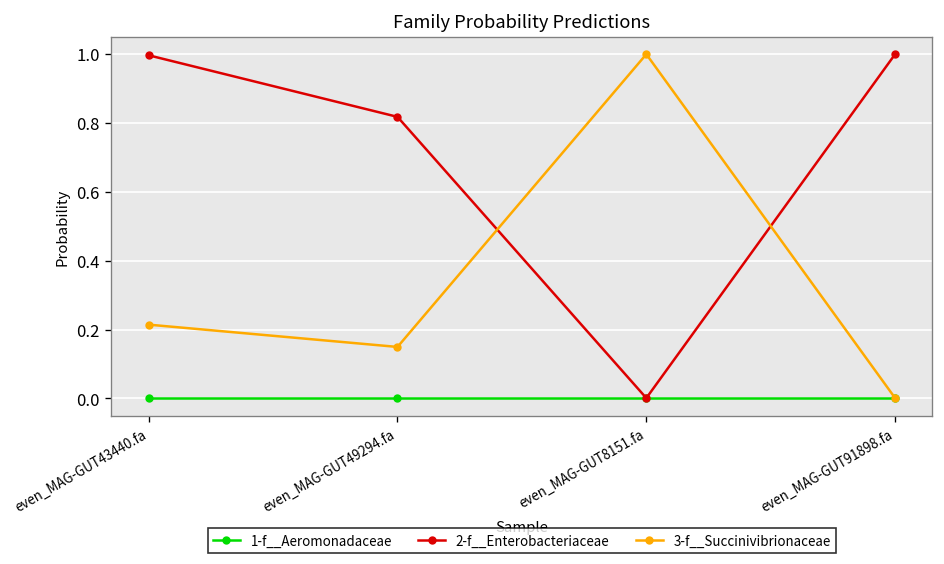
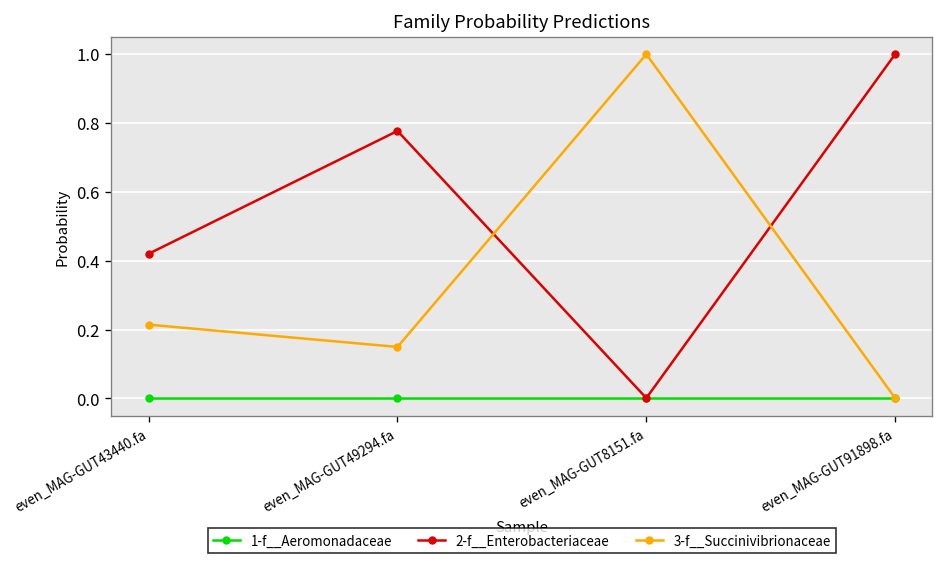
  {
    "1-f__Aeromonadaceae": {
      "even_MAG-GUT43440.fa": 0.00,
      "even_MAG-GUT49294.fa": 0.00
    },
    "2-f__Enterobacteriaceae": {
-     "even_MAG-GUT43440.fa": 1.00,
-     "even_MAG-GUT49294.fa": 0.82,
+     "even_MAG-GUT43440.fa": 0.42,
+     "even_MAG-GUT49294.fa": 0.78,
      "even_MAG-GUT91898.fa": 1.00
    },
    "3-f__Succinivibrionaceae": {
      "even_MAG-GUT43440.fa": 0.21,
      "even_MAG-GUT49294.fa": 0.15,
      "even_MAG-GUT8151.fa": 1.00
    }
  }
